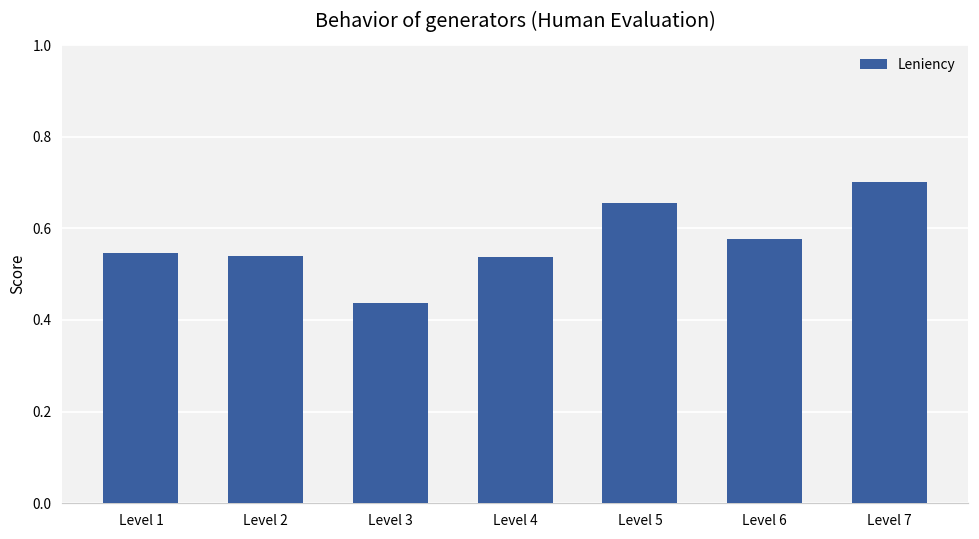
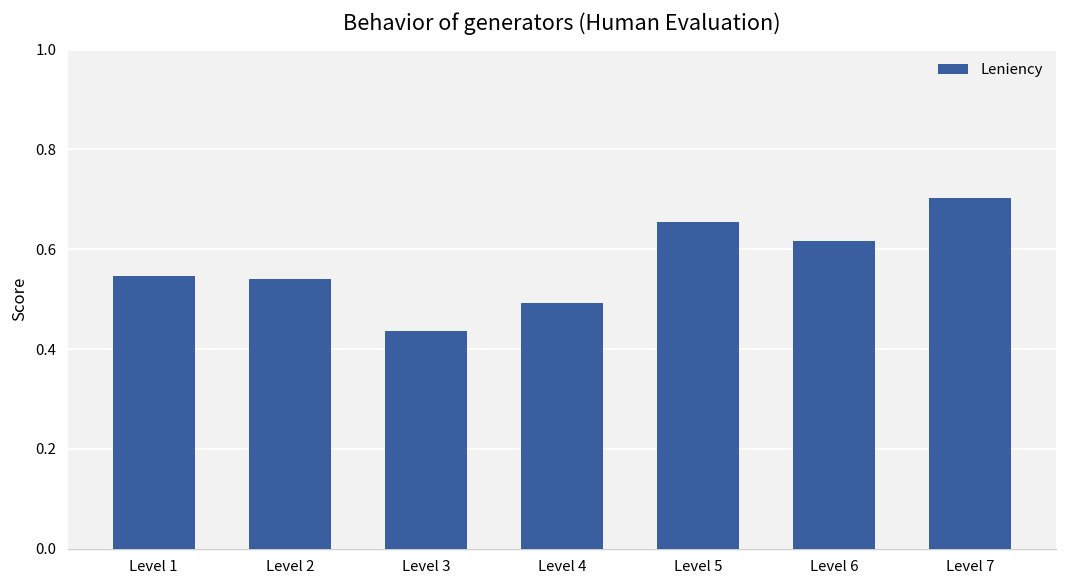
  {
    "Level 1": 0.55,
    "Level 2": 0.54,
    "Level 3": 0.44,
-   "Level 4": 0.54,
+   "Level 4": 0.49,
    "Level 5": 0.65,
-   "Level 6": 0.58,
+   "Level 6": 0.62,
    "Level 7": 0.70
  }
